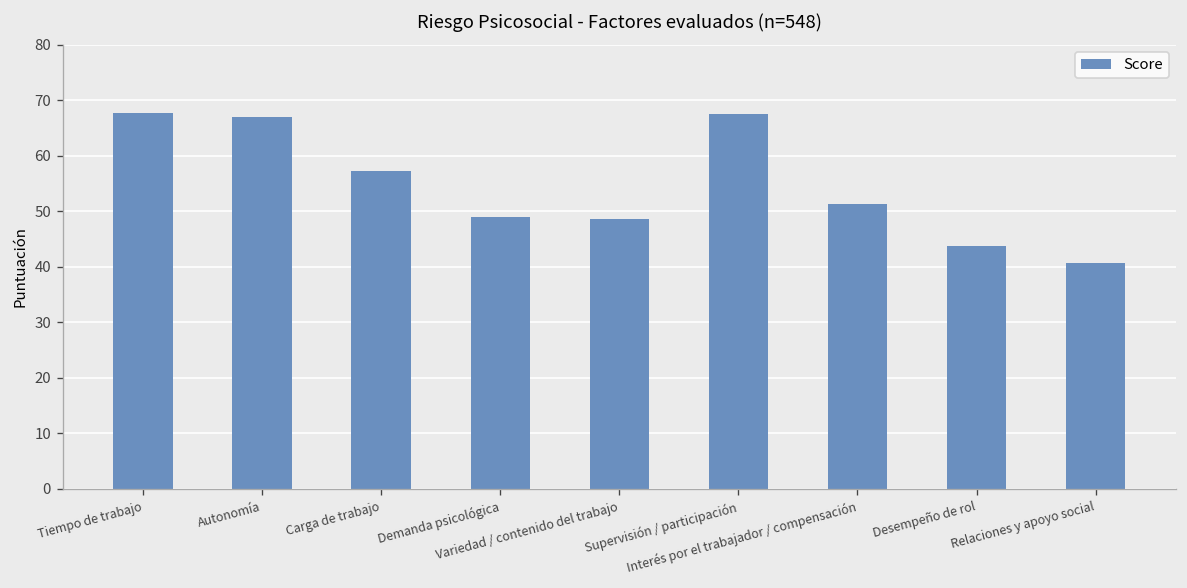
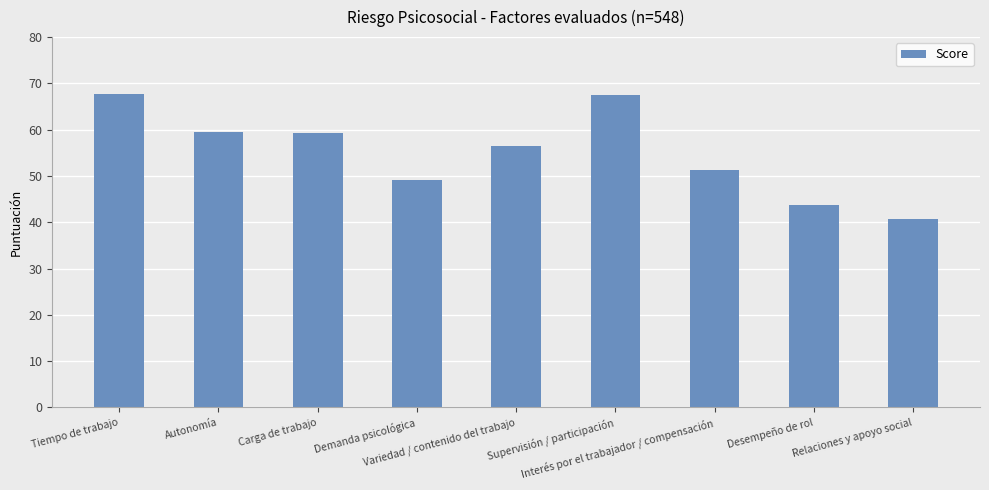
  {
    "Tiempo de trabajo": 68,
-   "Autonomía": 67,
-   "Carga de trabajo": 57,
+   "Autonomía": 59,
+   "Carga de trabajo": 59,
    "Demanda psicológica": 49,
-   "Variedad / contenido del trabajo": 49,
+   "Variedad / contenido del trabajo": 56,
    "Supervisión / participación": 68,
    "Interés por el trabajador / compensación": 51,
    "Desempeño de rol": 44,
    "Relaciones y apoyo social": 41
  }
